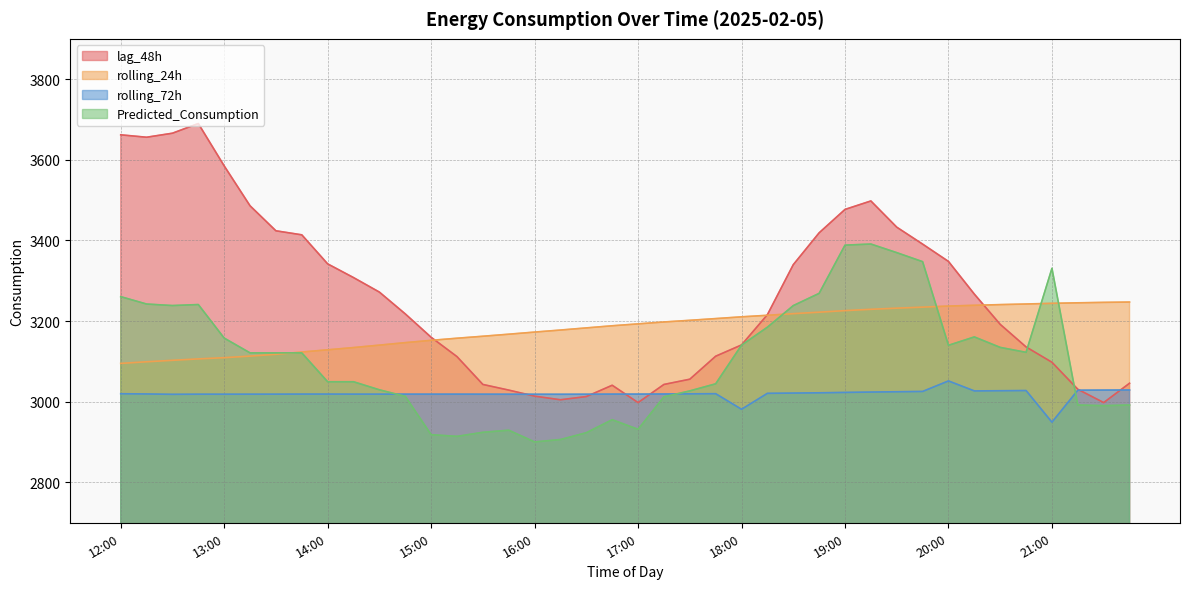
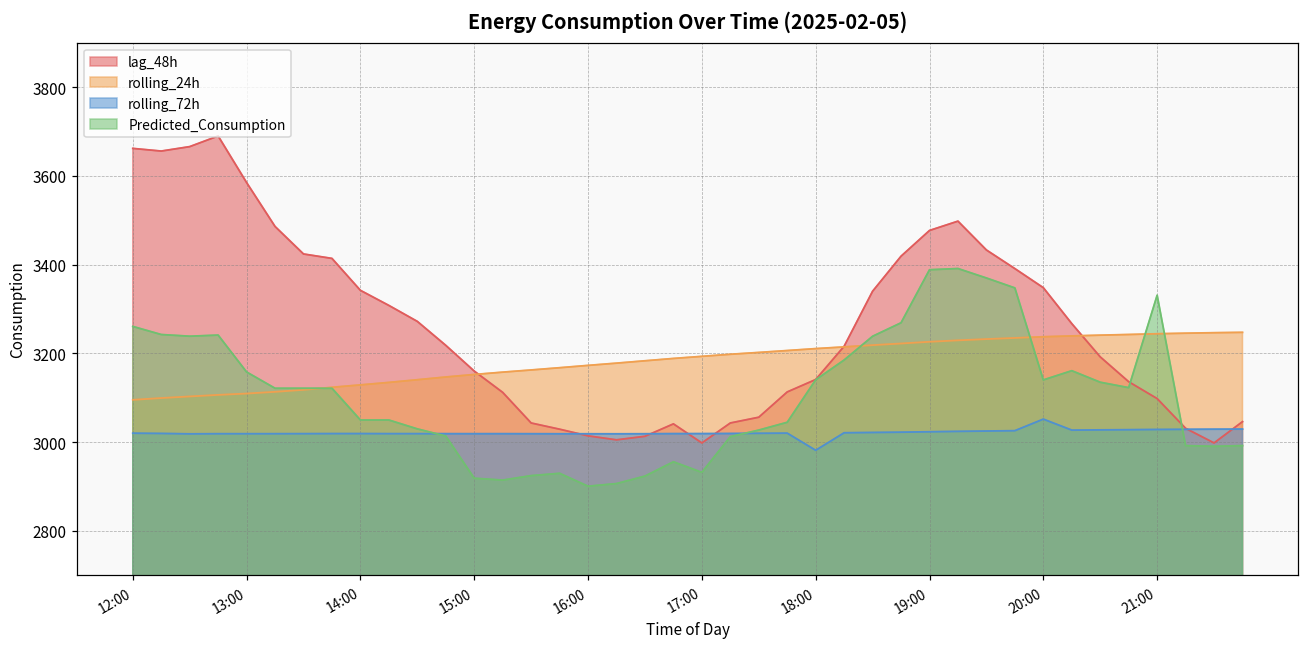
  {
    "rolling_72h": {
      "12:00": 3020,
      "13:00": 3020,
      "14:00": 3020,
      "15:00": 3020,
      "17:00": 3020,
      "18:00": 2980,
      "19:00": 3020,
      "20:00": 3050,
-     "21:00": 2950
+     "21:00": 3030
    },
    "Predicted_Consumption": {
      "12:00": 3260,
      "13:00": 3160,
      "14:00": 3050,
      "15:00": 2920,
      "16:00": 2900,
      "17:00": 2930,
      "19:00": 3390,
      "20:00": 3140,
      "21:00": 3330
    }
  }
